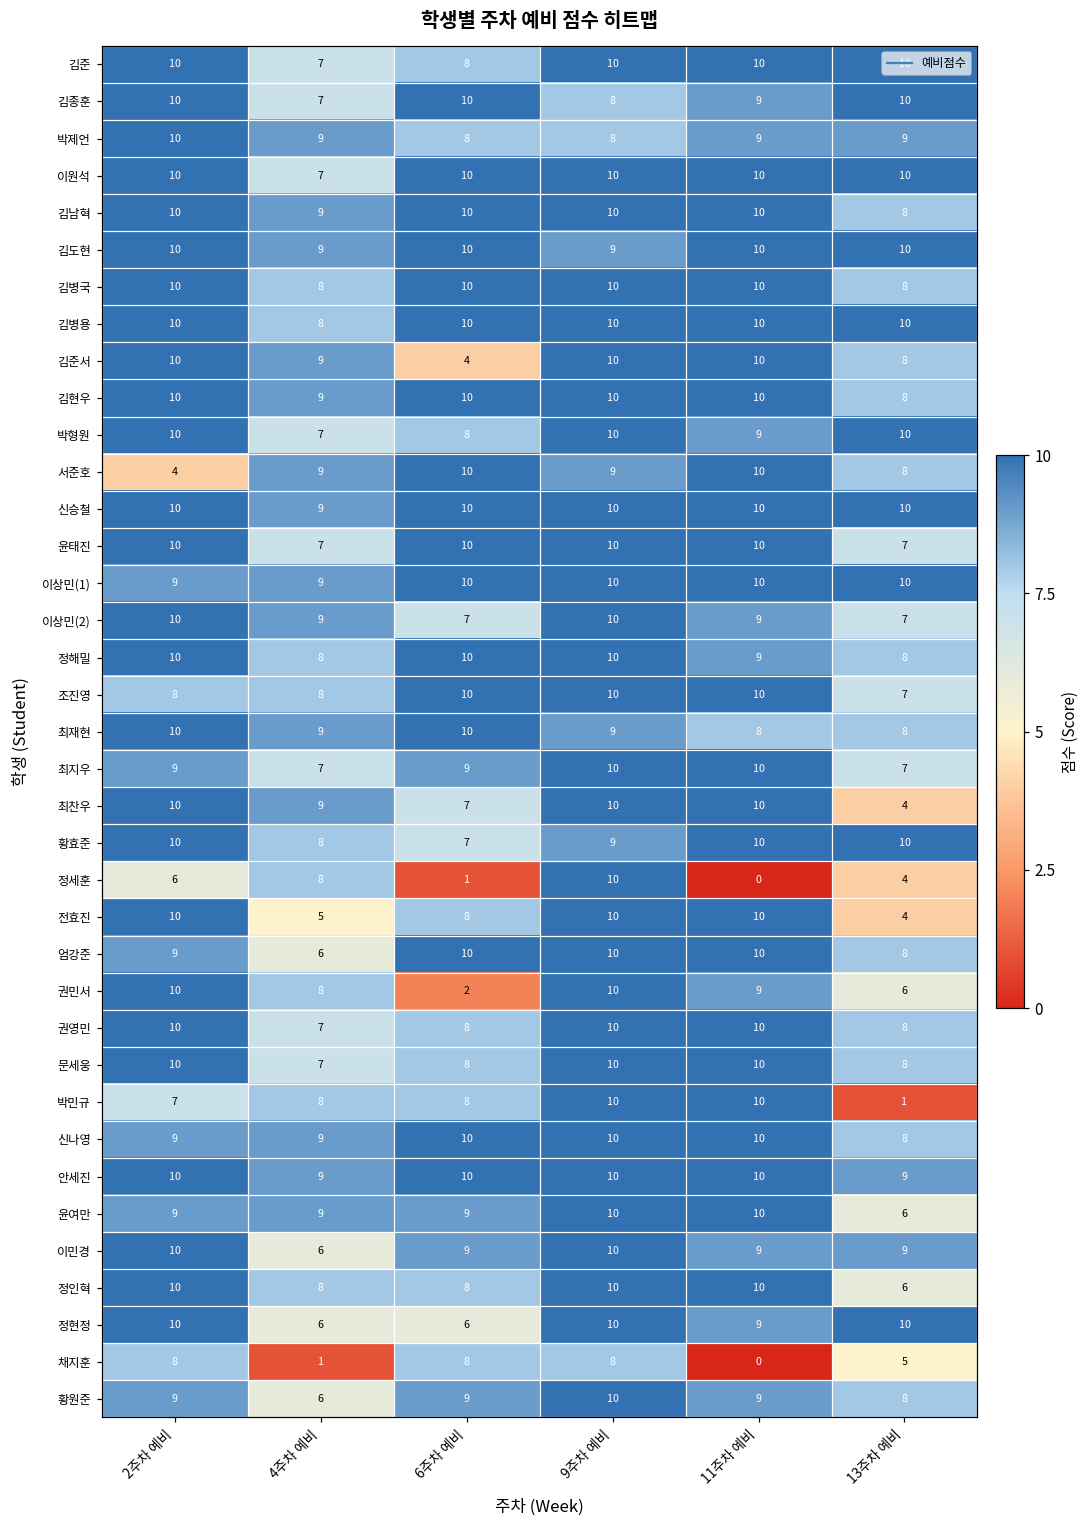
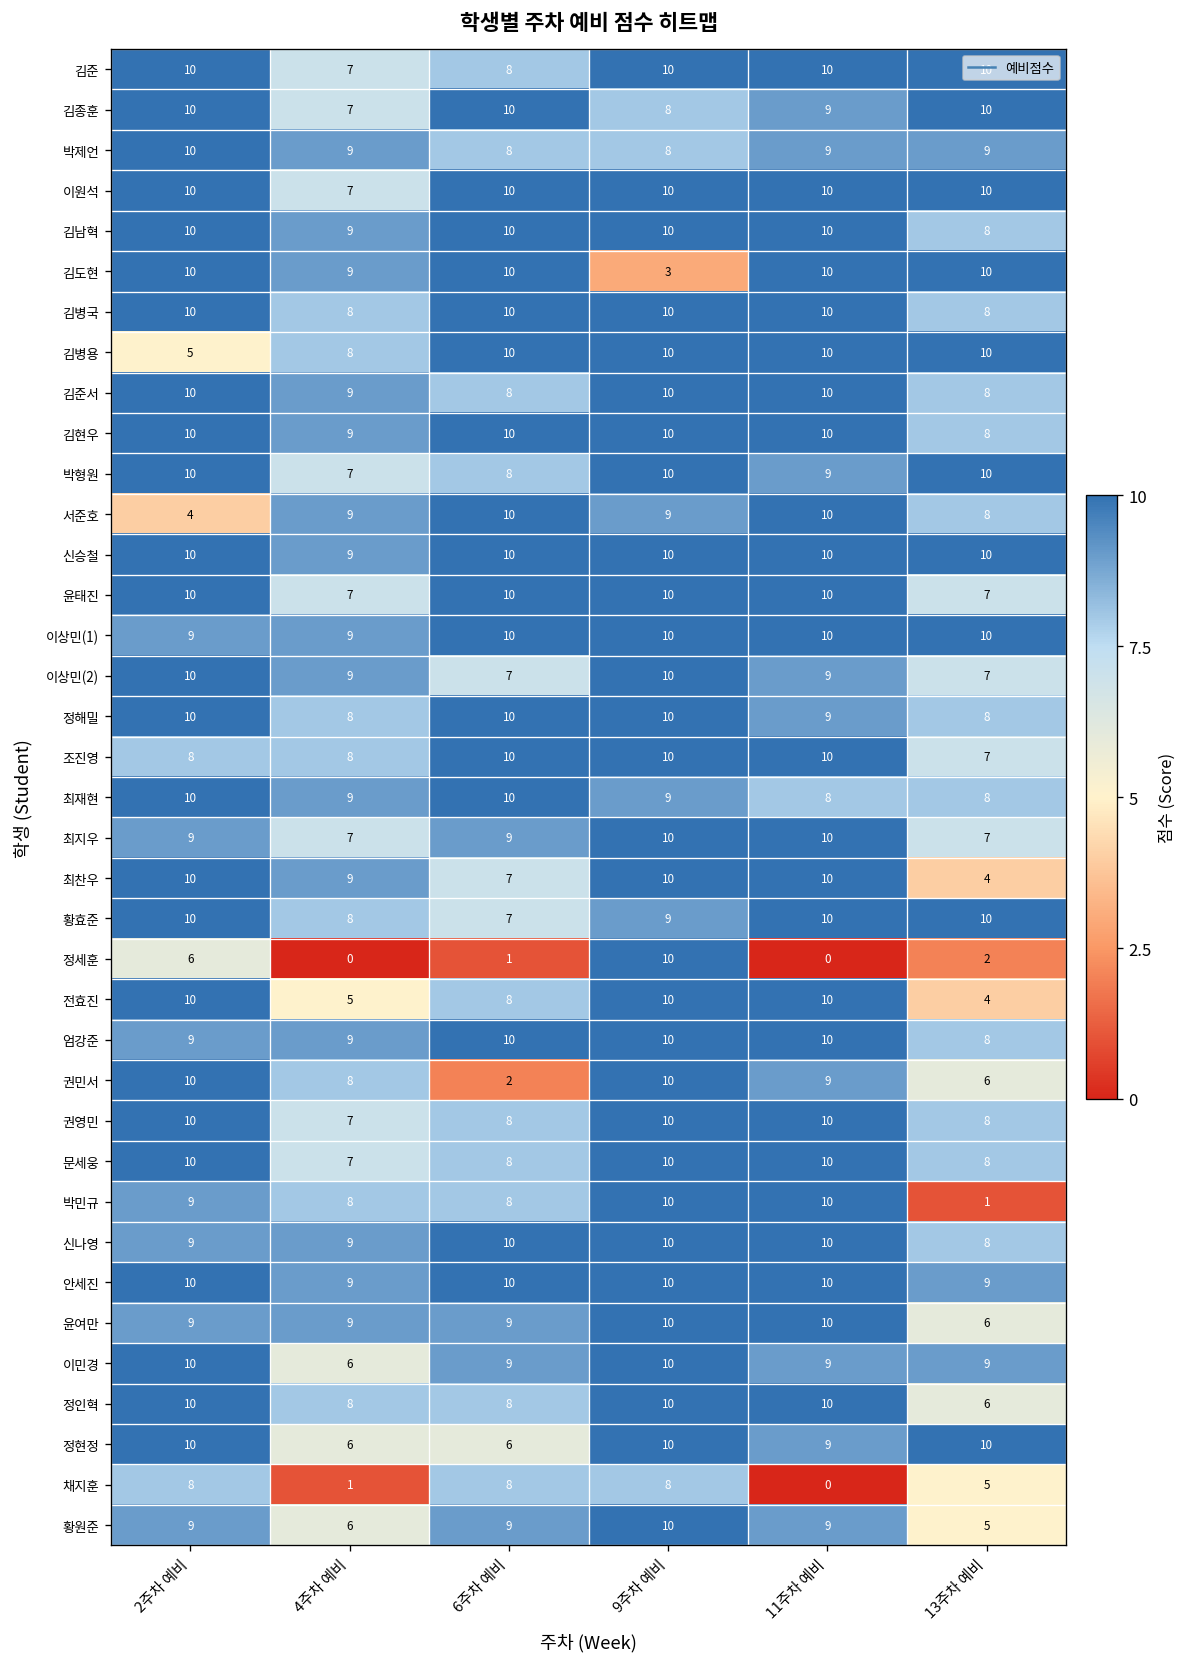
  {
    "김도현": {
      "2주차 예비": 10,
      "4주차 예비": 9,
      "6주차 예비": 10,
-     "9주차 예비": 9,
+     "9주차 예비": 3,
      "11주차 예비": 10,
      "13주차 예비": 10
    },
    "김병용": {
-     "2주차 예비": 10,
+     "2주차 예비": 5,
      "4주차 예비": 8,
      "6주차 예비": 10,
      "9주차 예비": 10,
      "11주차 예비": 10,
      "13주차 예비": 10
    },
    "김준서": {
      "2주차 예비": 10,
      "4주차 예비": 9,
-     "6주차 예비": 4,
+     "6주차 예비": 8,
      "9주차 예비": 10,
      "11주차 예비": 10,
      "13주차 예비": 8
    },
    "정세훈": {
      "2주차 예비": 6,
-     "4주차 예비": 8,
+     "4주차 예비": 0,
      "6주차 예비": 1,
      "9주차 예비": 10,
      "11주차 예비": 0,
-     "13주차 예비": 4
+     "13주차 예비": 2
    },
    "엄강준": {
      "2주차 예비": 9,
-     "4주차 예비": 6,
+     "4주차 예비": 9,
      "6주차 예비": 10,
      "9주차 예비": 10,
      "11주차 예비": 10,
      "13주차 예비": 8
    },
    "박민규": {
-     "2주차 예비": 7,
+     "2주차 예비": 9,
      "4주차 예비": 8,
      "6주차 예비": 8,
      "9주차 예비": 10,
      "11주차 예비": 10,
      "13주차 예비": 1
    },
    "황원준": {
      "2주차 예비": 9,
      "4주차 예비": 6,
      "6주차 예비": 9,
      "9주차 예비": 10,
      "11주차 예비": 9,
-     "13주차 예비": 8
+     "13주차 예비": 5
    }
  }
